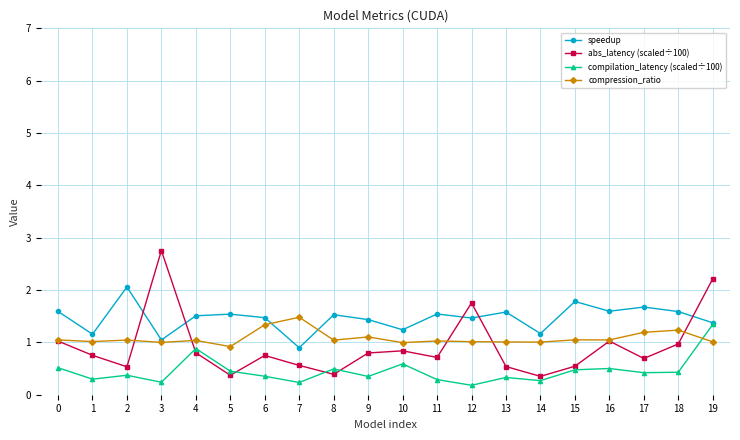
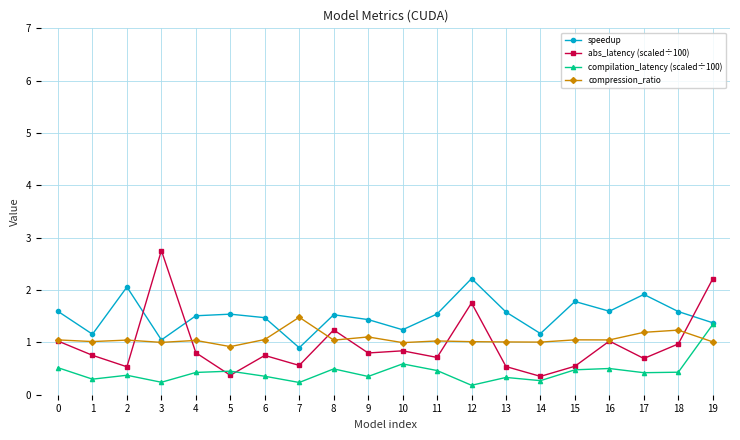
  {
    "speedup": {
      "0": 1.6,
      "1": 1.2,
      "2": 2.1,
      "4": 1.5,
      "5": 1.5,
      "6": 1.5,
      "7": 0.9,
      "8": 1.5,
      "9": 1.4,
      "10": 1.2,
      "11": 1.5,
-     "12": 1.5,
+     "12": 2.2,
      "13": 1.6,
      "14": 1.2,
      "15": 1.8,
      "16": 1.6,
-     "17": 1.7,
+     "17": 1.9,
      "18": 1.6
    },
    "abs_latency (scaled÷100)": {
      "1": 0.8,
      "2": 0.5,
      "3": 2.8,
      "4": 0.8,
      "5": 0.4,
      "6": 0.8,
      "7": 0.6,
-     "8": 0.4,
+     "8": 1.2,
      "9": 0.8,
      "10": 0.8,
      "11": 0.7,
      "12": 1.8,
      "13": 0.5,
      "14": 0.4,
      "15": 0.5,
      "17": 0.7,
      "18": 1.0,
      "19": 2.2
    },
    "compilation_latency (scaled÷100)": {
      "0": 0.5,
      "1": 0.3,
      "2": 0.4,
      "3": 0.2,
-     "4": 0.9,
+     "4": 0.4,
      "5": 0.5,
      "6": 0.4,
      "7": 0.2,
      "8": 0.5,
      "9": 0.3,
      "10": 0.6,
-     "11": 0.3,
+     "11": 0.5,
      "12": 0.2,
      "13": 0.3,
      "14": 0.3,
      "15": 0.5,
      "16": 0.5,
      "17": 0.4,
      "18": 0.4
    },
    "compression_ratio": {
      "1": 1.0,
      "2": 1.0,
      "4": 1.0,
      "5": 0.9,
-     "6": 1.3,
+     "6": 1.1,
      "7": 1.5,
      "8": 1.0,
      "9": 1.1,
      "10": 1.0,
      "11": 1.0,
      "12": 1.0,
      "13": 1.0,
      "14": 1.0,
      "15": 1.0,
      "17": 1.2,
      "18": 1.2,
      "19": 1.0
    }
  }
